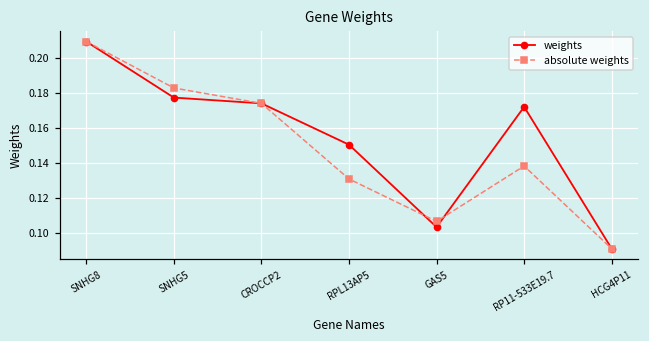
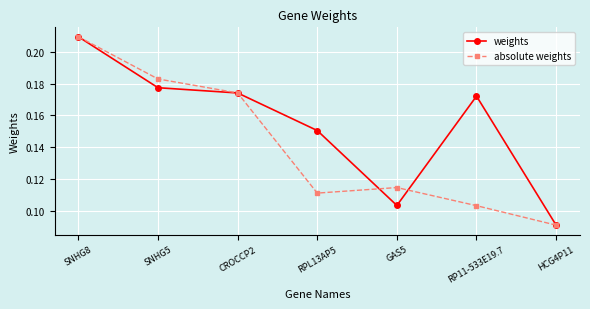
  {
    "weights": {
      "SNHG5": 0.177,
      "RPL13AP5": 0.150,
      "GAS5": 0.103,
      "RP11-533E19.7": 0.172
    },
    "absolute weights": {
      "SNHG5": 0.183,
-     "RPL13AP5": 0.131,
-     "GAS5": 0.106,
-     "RP11-533E19.7": 0.138
+     "RPL13AP5": 0.111,
+     "GAS5": 0.114,
+     "RP11-533E19.7": 0.103
    }
  }
